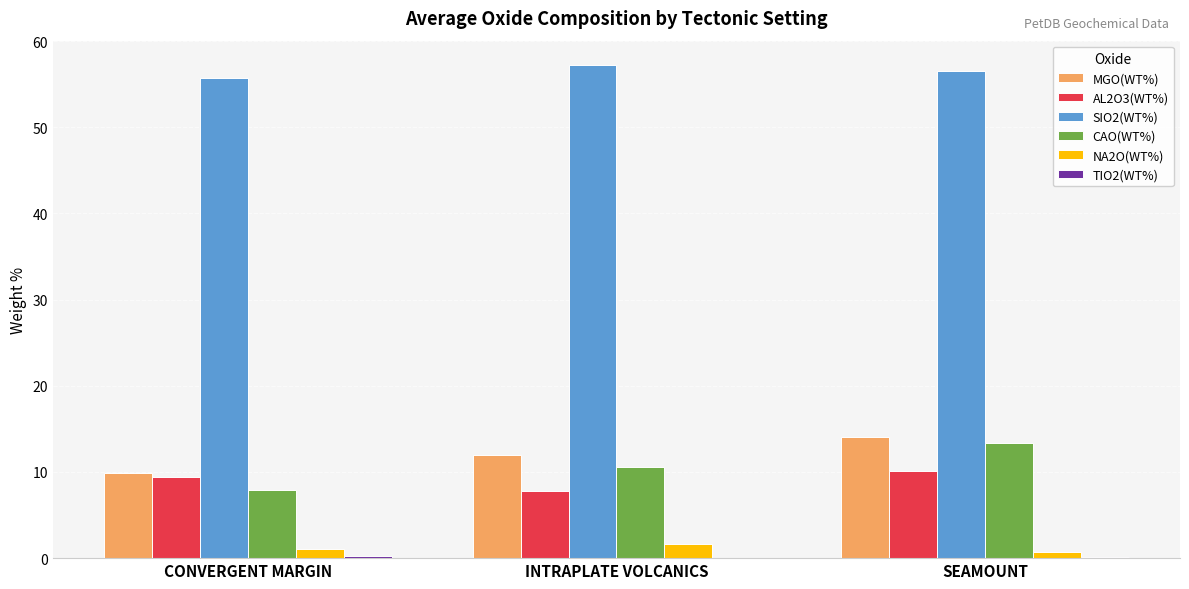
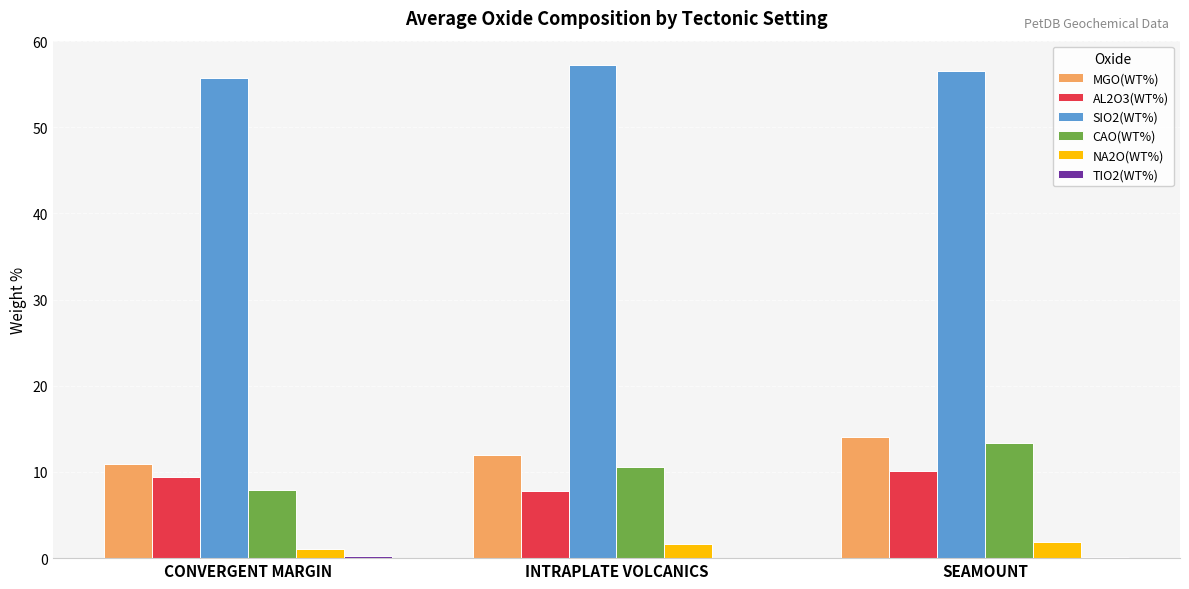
  {
    "MGO(WT%)": {
-     "CONVERGENT MARGIN": 10,
+     "CONVERGENT MARGIN": 11,
      "INTRAPLATE VOLCANICS": 12,
      "SEAMOUNT": 14
    },
    "AL2O3(WT%)": {
      "CONVERGENT MARGIN": 9,
      "INTRAPLATE VOLCANICS": 8,
      "SEAMOUNT": 10
    },
    "SIO2(WT%)": {
      "CONVERGENT MARGIN": 56,
      "INTRAPLATE VOLCANICS": 57,
      "SEAMOUNT": 56
    },
    "CAO(WT%)": {
      "CONVERGENT MARGIN": 8,
      "INTRAPLATE VOLCANICS": 11,
      "SEAMOUNT": 13
    },
    "NA2O(WT%)": {
      "CONVERGENT MARGIN": 1,
      "INTRAPLATE VOLCANICS": 2,
-     "SEAMOUNT": 1
+     "SEAMOUNT": 2
    }
  }
